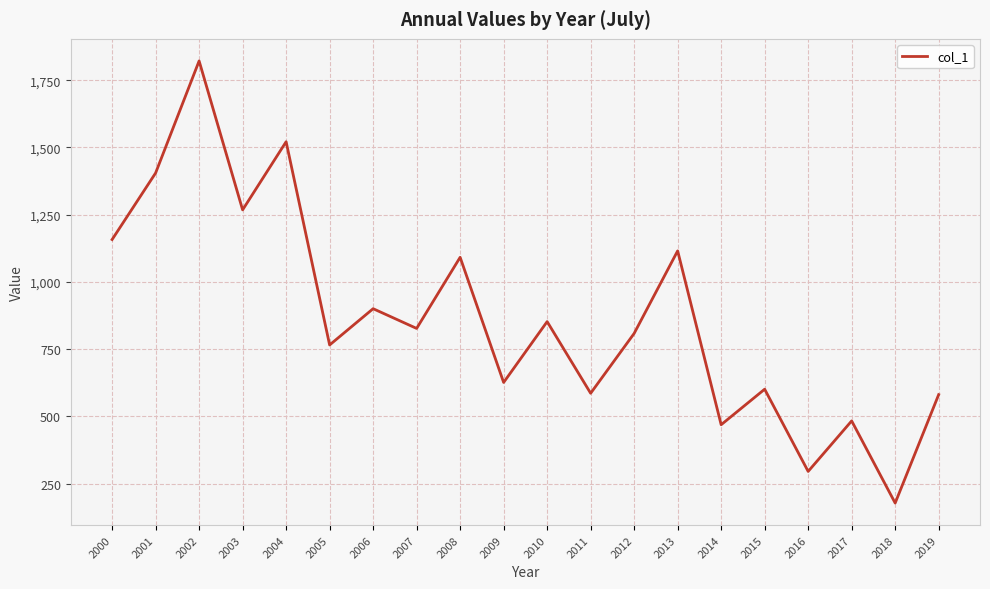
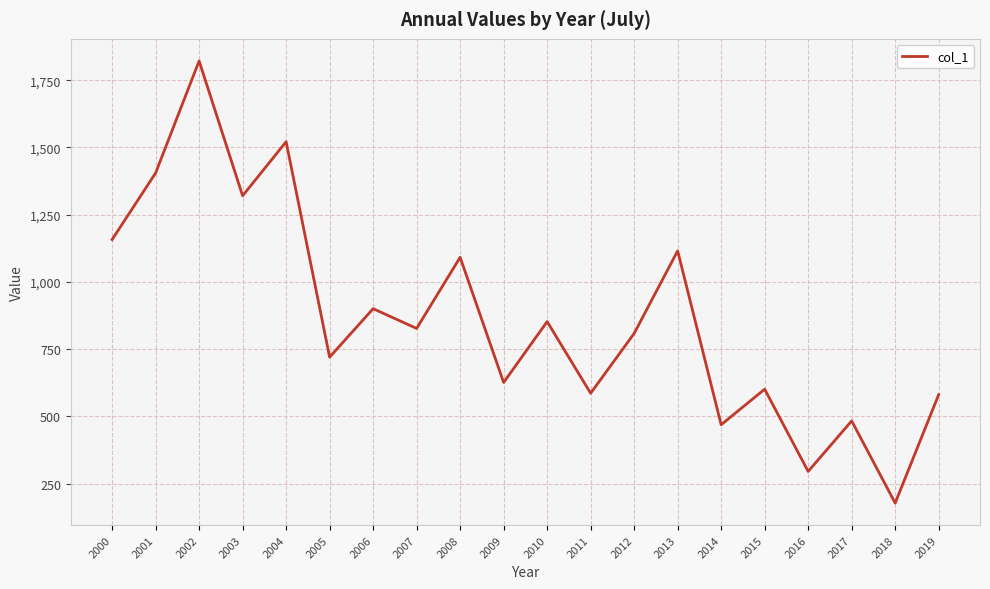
  {
    "2000": "1,160",
    "2001": "1,400",
    "2002": "1,820",
-   "2003": "1,270",
+   "2003": "1,320",
    "2004": "1,520",
-   "2005": "770",
+   "2005": "720",
    "2006": "900",
    "2007": "830",
    "2008": "1,090",
    "2009": "630",
    "2010": "850",
    "2011": "590",
    "2012": "810",
    "2013": "1,120",
    "2014": "470",
    "2015": "600",
    "2016": "300",
    "2017": "480",
    "2018": "180",
    "2019": "580"
  }
